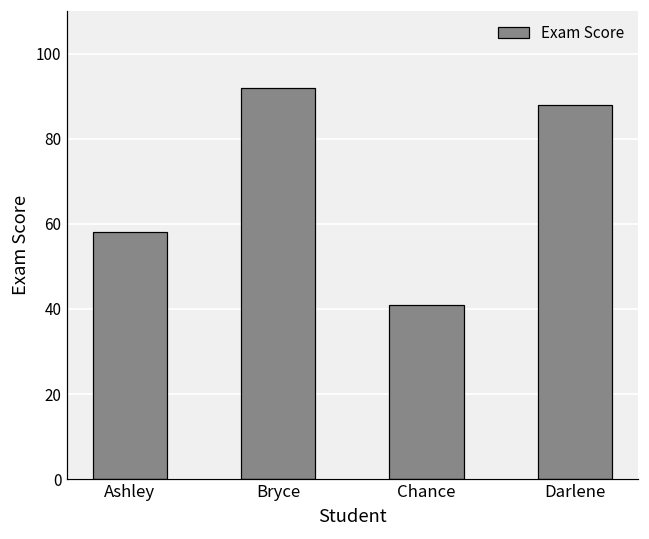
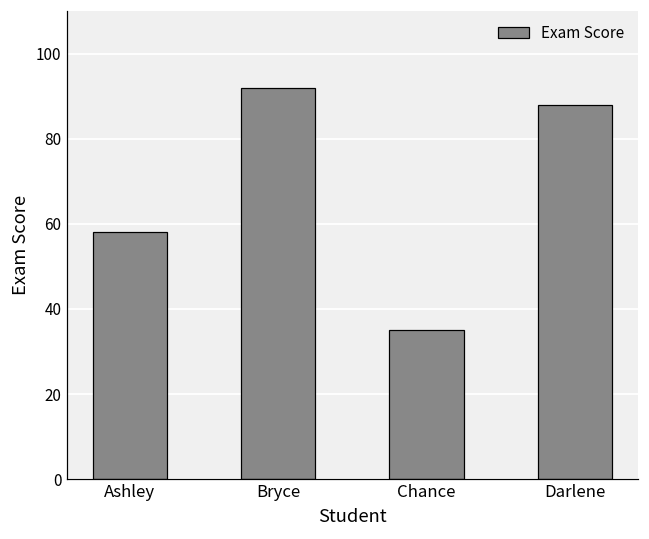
  {
    "Ashley": 58,
    "Bryce": 92,
-   "Chance": 41,
+   "Chance": 35,
    "Darlene": 88
  }
